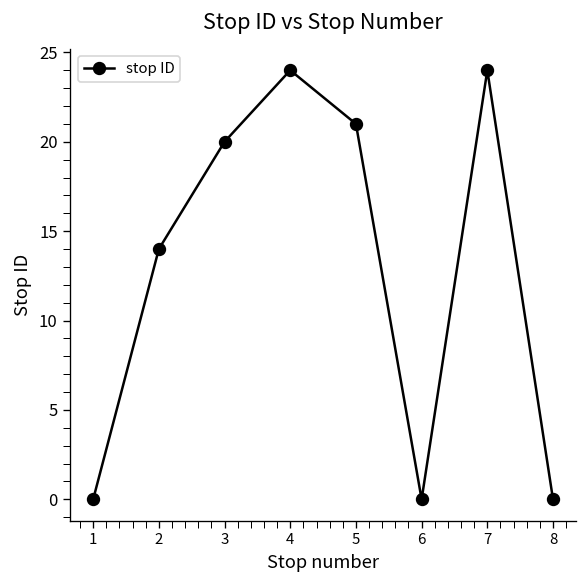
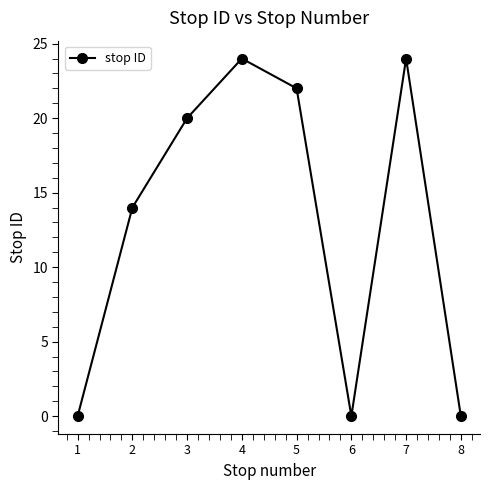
  {
    "1": 0,
    "2": 14,
    "3": 20,
    "4": 24,
-   "5": 21,
+   "5": 22,
    "6": 0,
    "7": 24,
    "8": 0
  }
